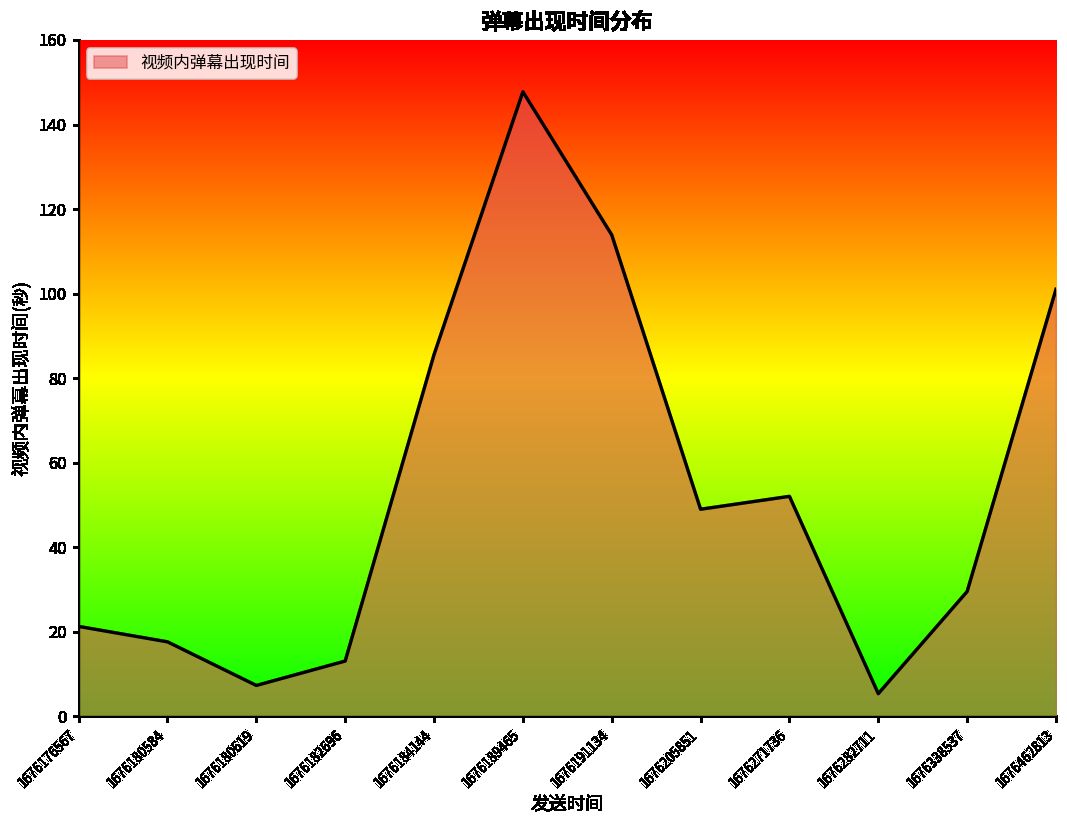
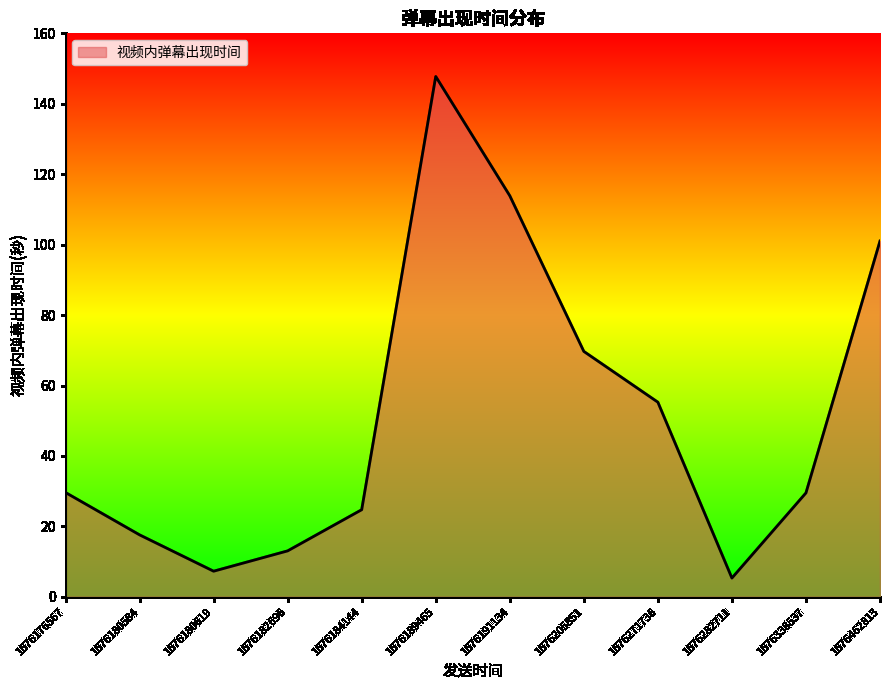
  {
-   "1676176567": 21,
+   "1676176567": 30,
    "1676180584": 18,
    "1676180619": 7,
    "1676182696": 13,
-   "1676184144": 86,
+   "1676184144": 25,
    "1676189465": 148,
    "1676191134": 114,
-   "1676205851": 49,
-   "1676271736": 52,
+   "1676205851": 70,
+   "1676271736": 55,
    "1676282711": 5,
    "1676338537": 29,
    "1676462813": 101
  }
